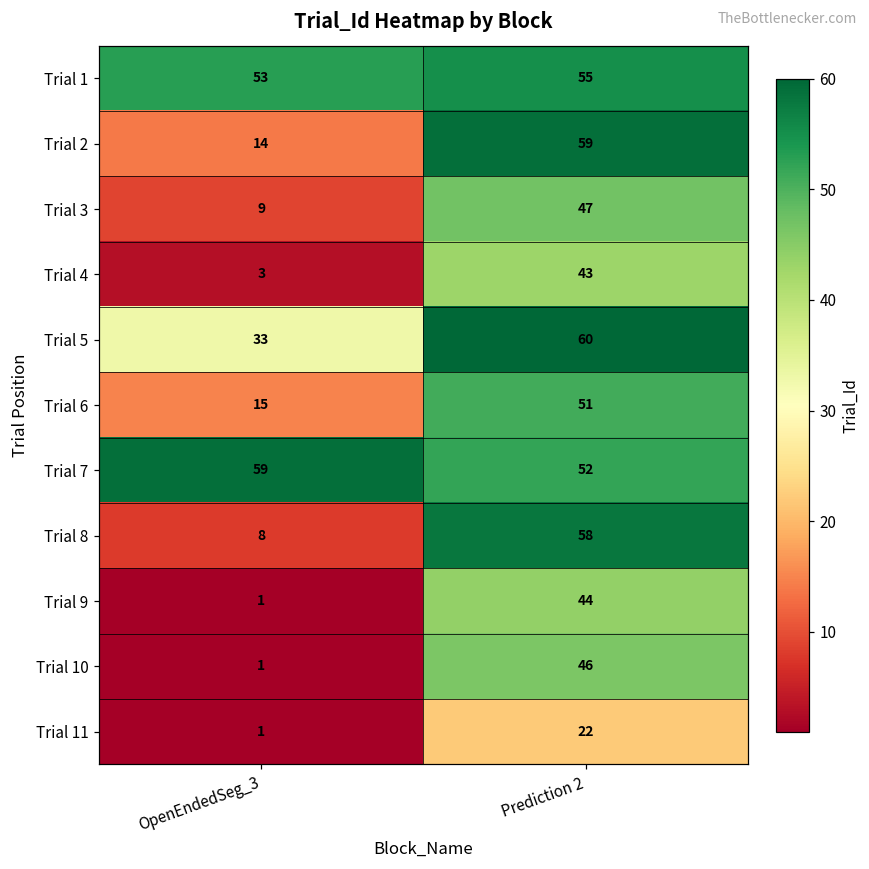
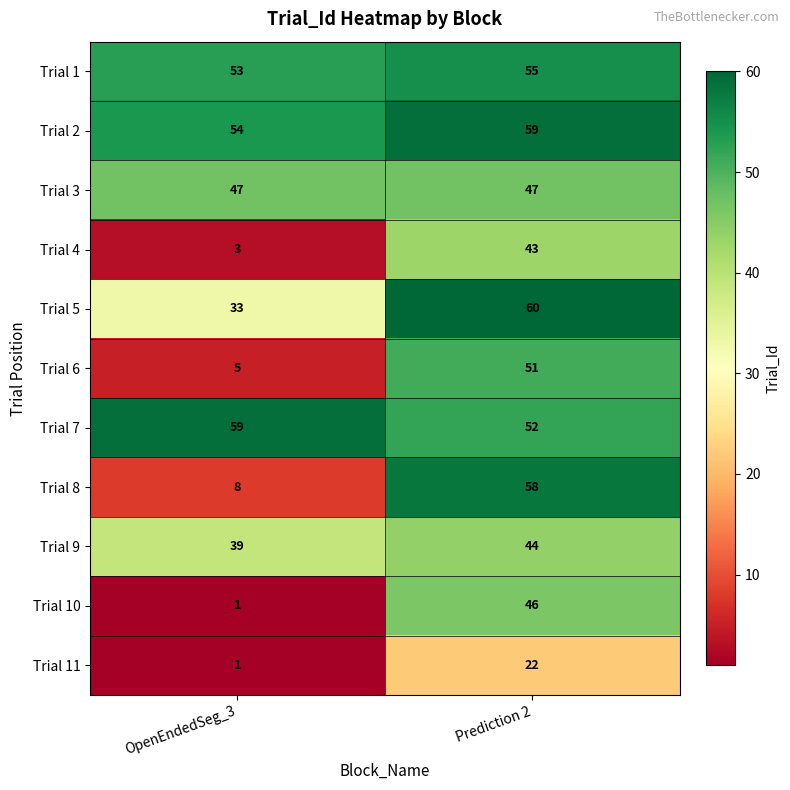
  {
    "Trial 1": {
      "OpenEndedSeg_3": 53,
      "Prediction 2": 55
    },
    "Trial 2": {
-     "OpenEndedSeg_3": 14,
+     "OpenEndedSeg_3": 54,
      "Prediction 2": 59
    },
    "Trial 3": {
-     "OpenEndedSeg_3": 9,
+     "OpenEndedSeg_3": 47,
      "Prediction 2": 47
    },
    "Trial 4": {
      "OpenEndedSeg_3": 3,
      "Prediction 2": 43
    },
    "Trial 5": {
      "OpenEndedSeg_3": 33,
      "Prediction 2": 60
    },
    "Trial 6": {
-     "OpenEndedSeg_3": 15,
+     "OpenEndedSeg_3": 5,
      "Prediction 2": 51
    },
    "Trial 7": {
      "OpenEndedSeg_3": 59,
      "Prediction 2": 52
    },
    "Trial 8": {
      "OpenEndedSeg_3": 8,
      "Prediction 2": 58
    },
    "Trial 9": {
-     "OpenEndedSeg_3": 1,
+     "OpenEndedSeg_3": 39,
      "Prediction 2": 44
    },
    "Trial 10": {
      "OpenEndedSeg_3": 1,
      "Prediction 2": 46
    },
    "Trial 11": {
      "OpenEndedSeg_3": 1,
      "Prediction 2": 22
    }
  }
